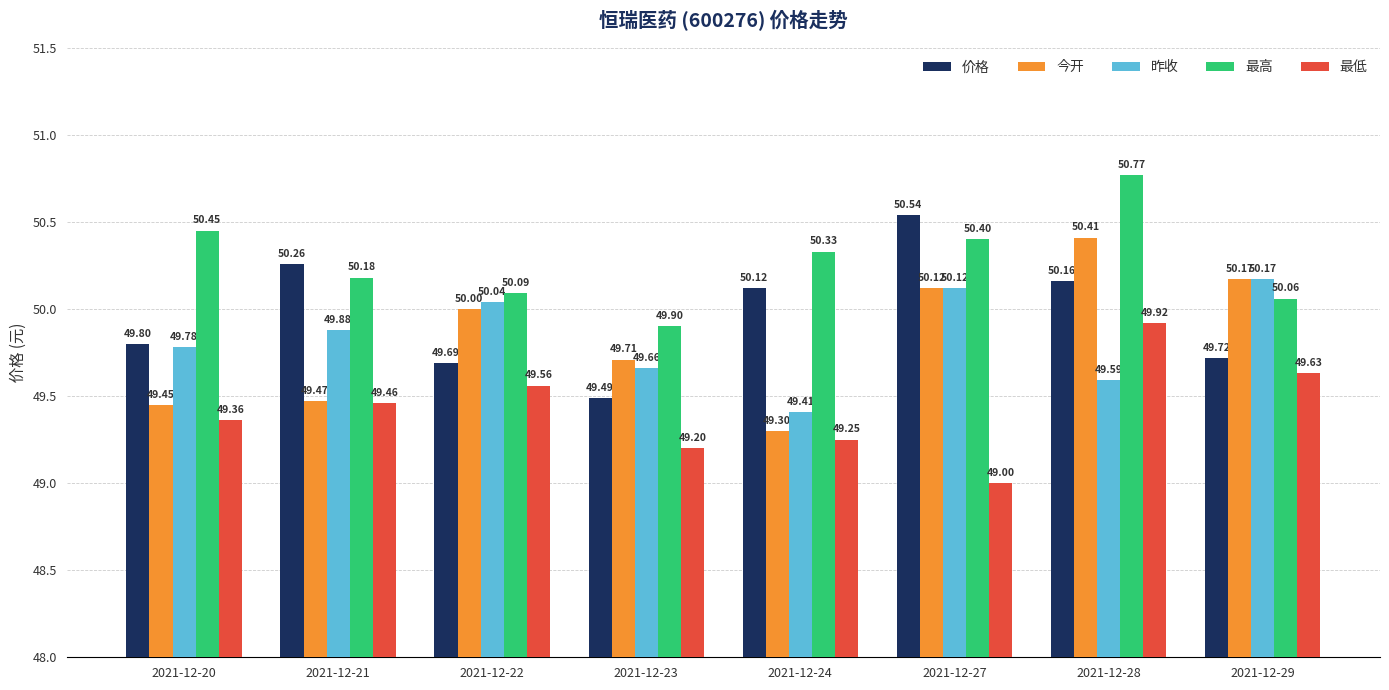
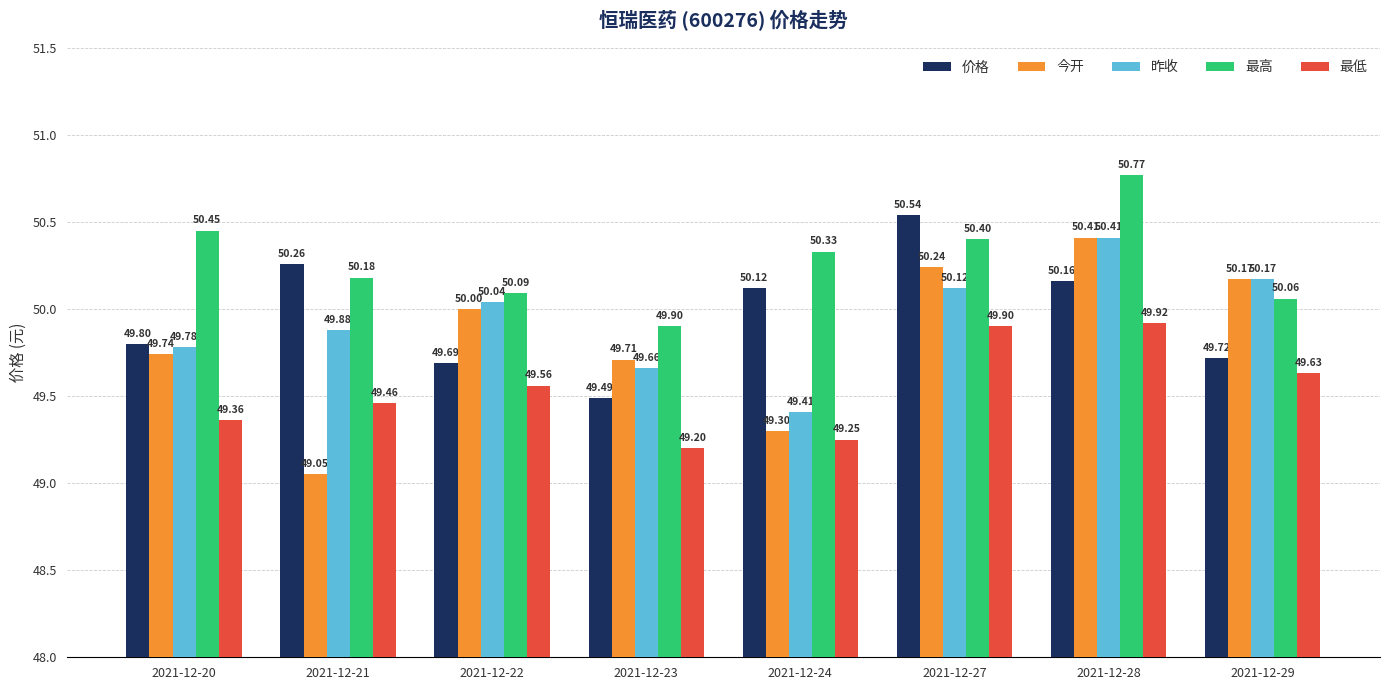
  {
    "价格": {
      "2021-12-20": 49.80,
      "2021-12-21": 50.26,
      "2021-12-22": 49.69,
      "2021-12-23": 49.49,
      "2021-12-24": 50.12,
      "2021-12-27": 50.54,
      "2021-12-28": 50.16,
      "2021-12-29": 49.72
    },
    "今开": {
-     "2021-12-20": 49.45,
-     "2021-12-21": 49.47,
+     "2021-12-20": 49.74,
+     "2021-12-21": 49.05,
      "2021-12-22": 50.00,
      "2021-12-23": 49.71,
      "2021-12-24": 49.30,
-     "2021-12-27": 50.12,
+     "2021-12-27": 50.24,
      "2021-12-28": 50.41
    },
    "昨收": {
      "2021-12-20": 49.78,
      "2021-12-21": 49.88,
      "2021-12-22": 50.04,
      "2021-12-23": 49.66,
      "2021-12-24": 49.41,
-     "2021-12-28": 49.59
+     "2021-12-28": 50.41
    },
    "最高": {
      "2021-12-20": 50.45,
      "2021-12-21": 50.18,
      "2021-12-22": 50.09,
      "2021-12-23": 49.90,
      "2021-12-24": 50.33,
      "2021-12-27": 50.40,
      "2021-12-28": 50.77,
      "2021-12-29": 50.06
    },
    "最低": {
      "2021-12-20": 49.36,
      "2021-12-21": 49.46,
      "2021-12-22": 49.56,
      "2021-12-23": 49.20,
      "2021-12-24": 49.25,
-     "2021-12-27": 49.00,
+     "2021-12-27": 49.90,
      "2021-12-28": 49.92,
      "2021-12-29": 49.63
    }
  }
